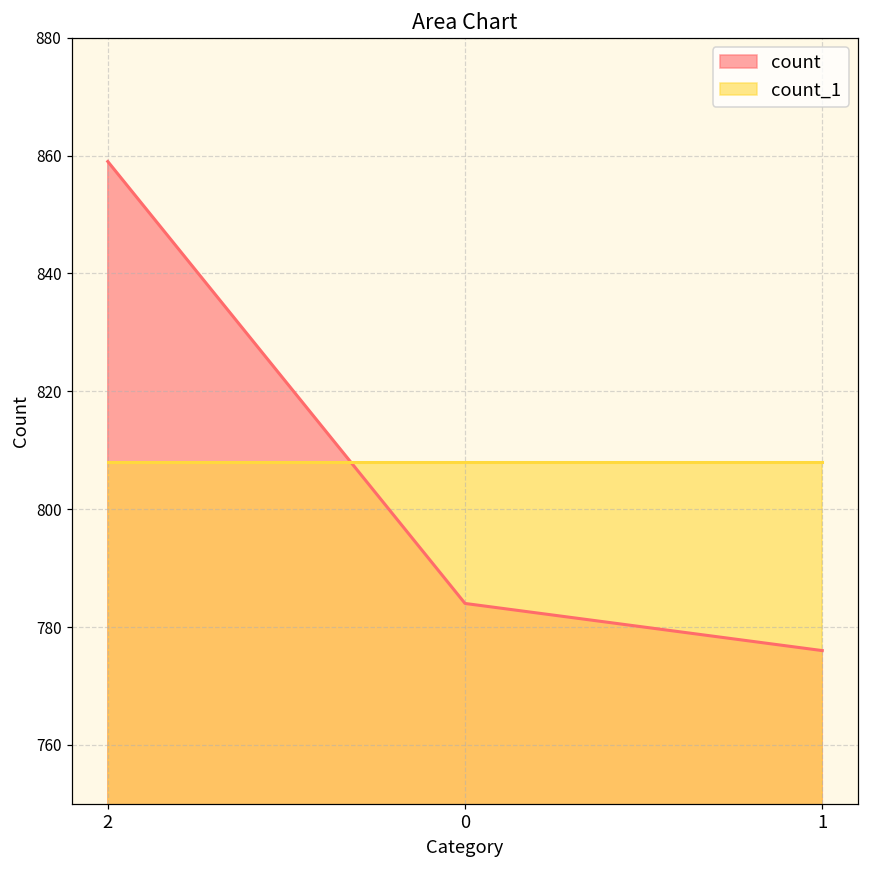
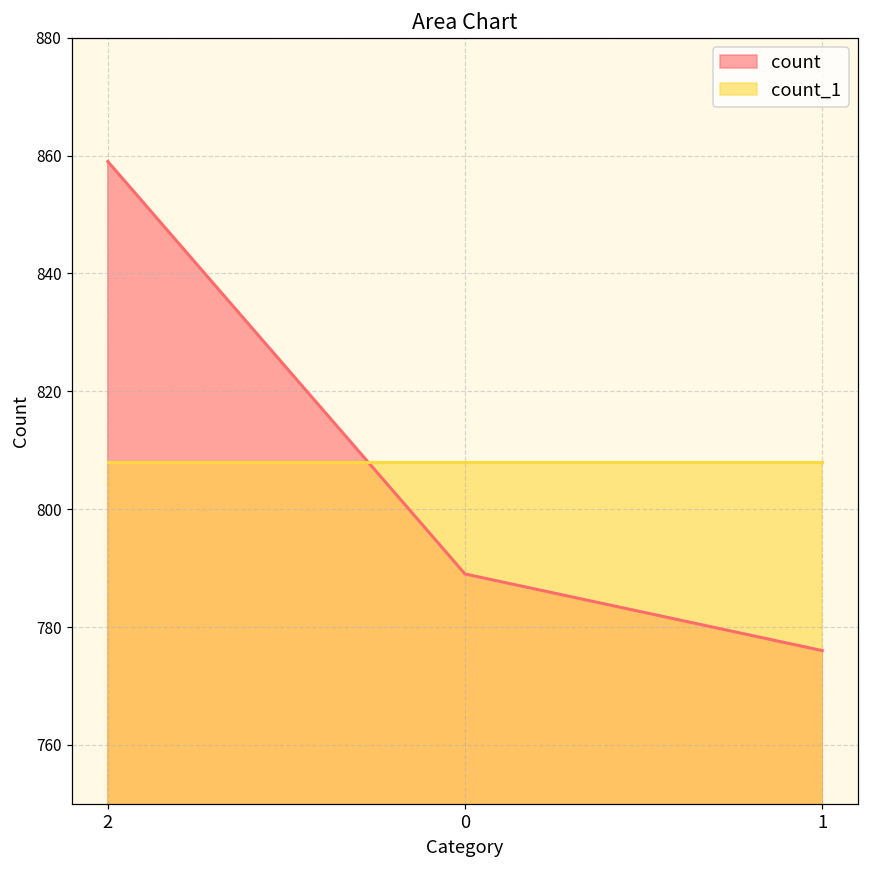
  {
    "count": {
      "2": 859,
-     "0": 784,
+     "0": 789,
      "1": 776
    },
    "count_1": {
      "2": 808,
      "0": 808,
      "1": 808
    }
  }
